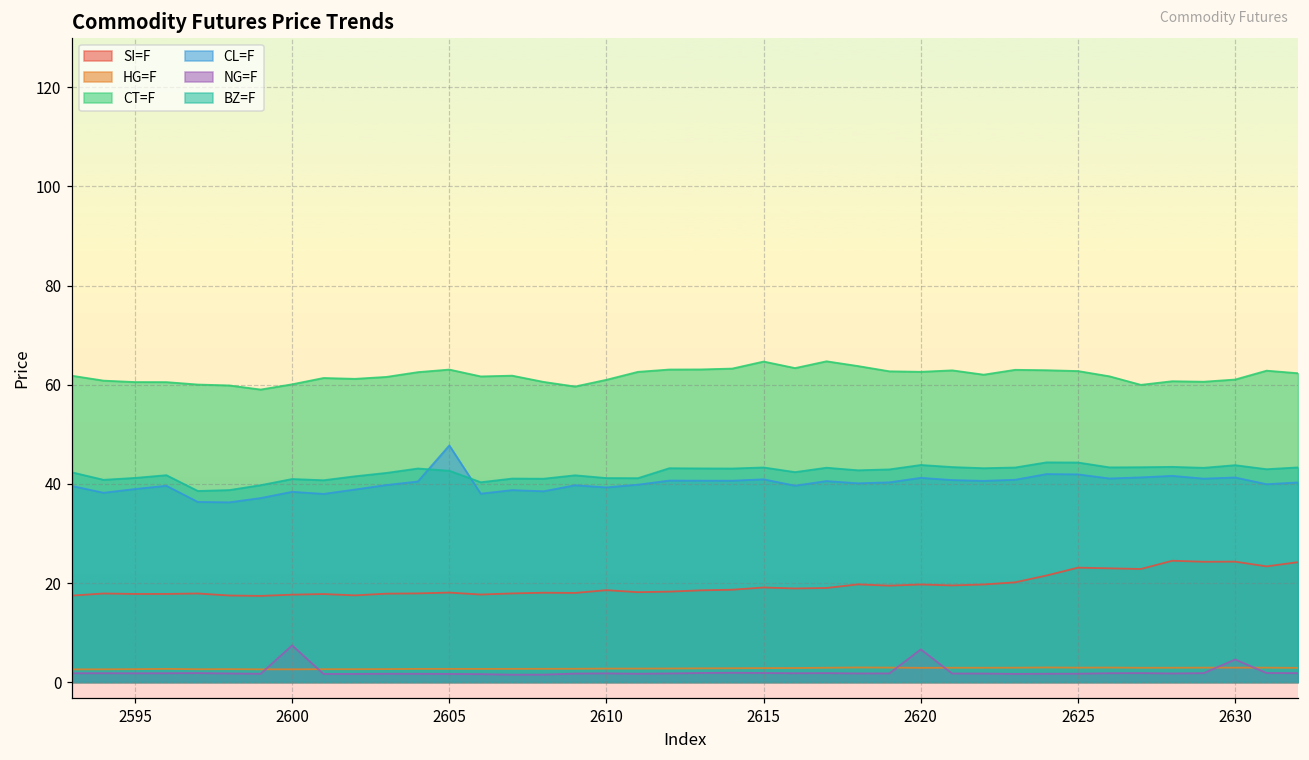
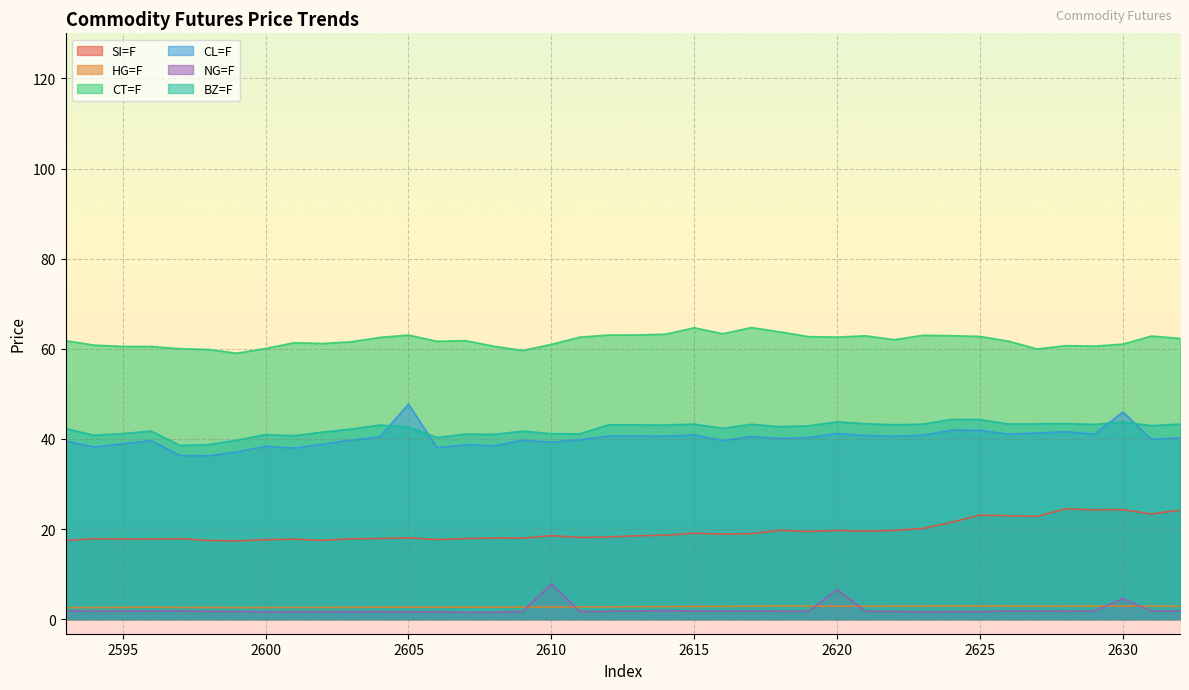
  {
    "CL=F": {
      "2595": 39,
      "2600": 38,
      "2605": 48,
      "2610": 39,
      "2615": 41,
      "2620": 41,
      "2625": 42,
-     "2630": 41
+     "2630": 46
    },
    "NG=F": {
      "2595": 2,
-     "2600": 7,
+     "2600": 2,
      "2605": 2,
-     "2610": 2,
+     "2610": 8,
      "2615": 2,
      "2620": 7,
      "2625": 2,
      "2630": 5
    }
  }
